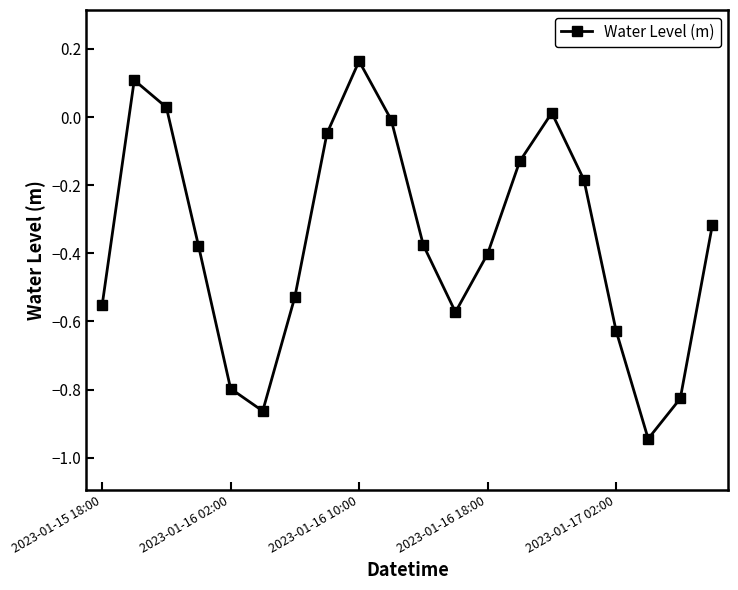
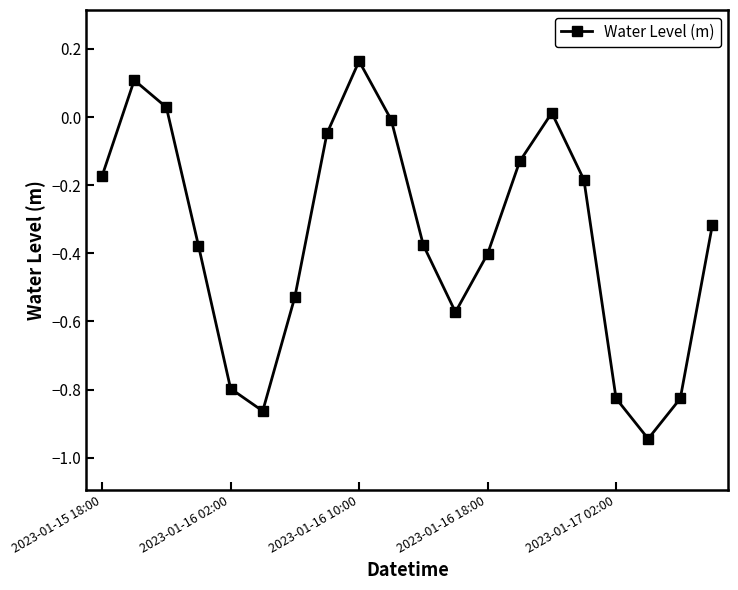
  {
-   "2023-01-15 18:00": -0.55,
+   "2023-01-15 18:00": -0.17,
    "2023-01-16 02:00": -0.80,
    "2023-01-16 10:00": 0.16,
    "2023-01-16 18:00": -0.40,
-   "2023-01-17 02:00": -0.63
+   "2023-01-17 02:00": -0.83
  }
